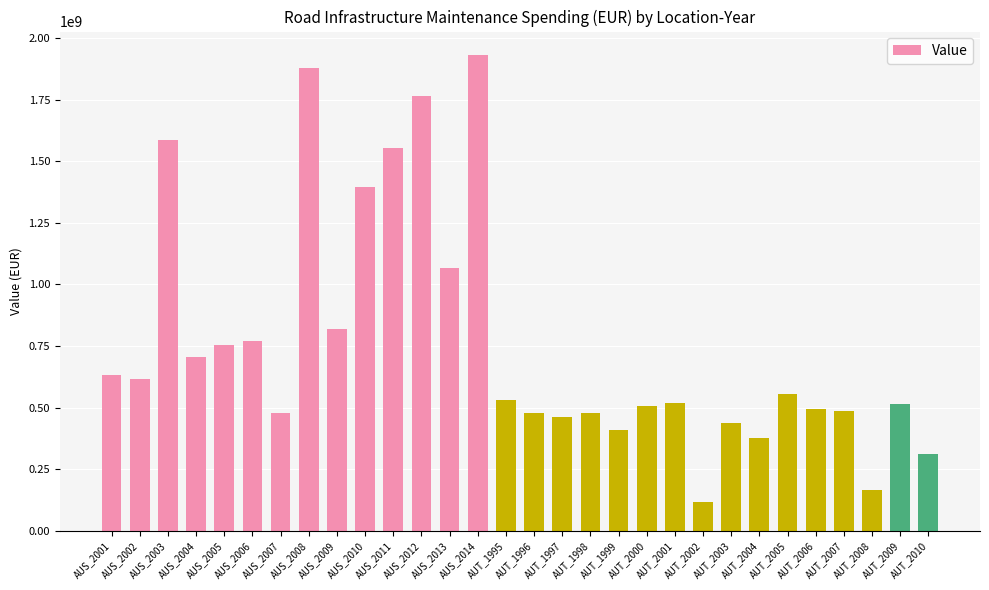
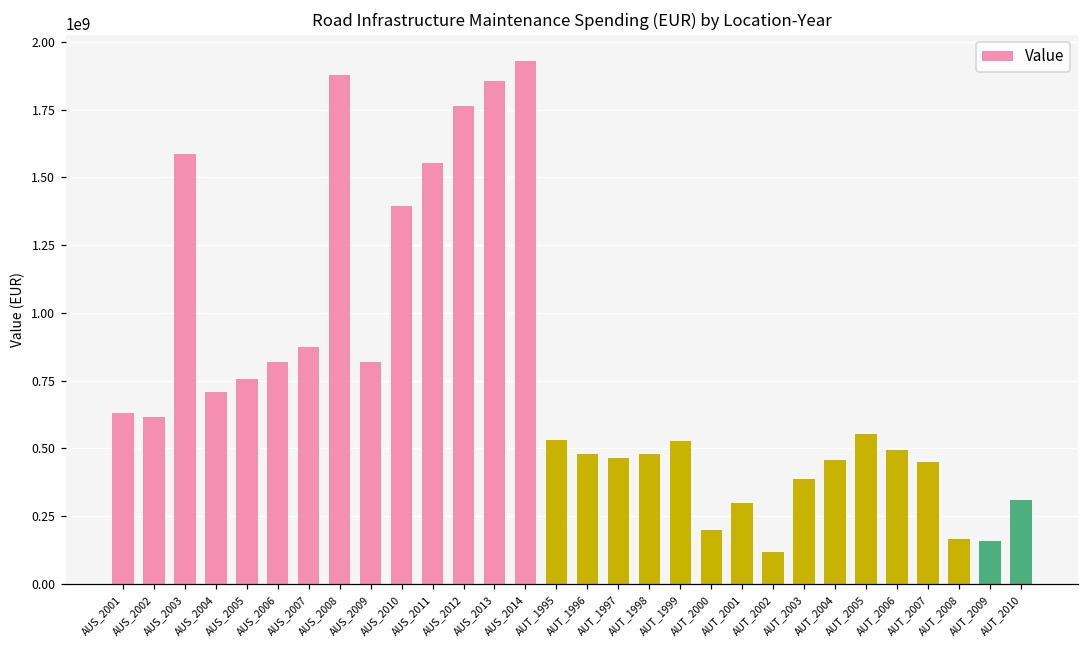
  {
    "AUS_2001": 630000000,
    "AUS_2002": 610000000,
    "AUS_2003": 1590000000,
    "AUS_2004": 710000000,
    "AUS_2005": 760000000,
-   "AUS_2006": 770000000,
-   "AUS_2007": 480000000,
+   "AUS_2006": 820000000,
+   "AUS_2007": 870000000,
    "AUS_2008": 1880000000,
    "AUS_2009": 820000000,
    "AUS_2010": 1390000000,
    "AUS_2011": 1550000000,
    "AUS_2012": 1770000000,
-   "AUS_2013": 1070000000,
+   "AUS_2013": 1850000000,
    "AUS_2014": 1930000000,
    "AUT_1995": 530000000,
    "AUT_1996": 480000000,
    "AUT_1997": 460000000,
    "AUT_1998": 480000000,
-   "AUT_1999": 410000000,
-   "AUT_2000": 510000000,
-   "AUT_2001": 520000000,
+   "AUT_1999": 530000000,
+   "AUT_2000": 200000000,
+   "AUT_2001": 300000000,
    "AUT_2002": 120000000,
-   "AUT_2003": 440000000,
-   "AUT_2004": 370000000,
+   "AUT_2003": 390000000,
+   "AUT_2004": 460000000,
    "AUT_2005": 550000000,
    "AUT_2006": 500000000,
-   "AUT_2007": 490000000,
+   "AUT_2007": 450000000,
    "AUT_2008": 170000000,
-   "AUT_2009": 520000000,
+   "AUT_2009": 160000000,
    "AUT_2010": 310000000
  }
